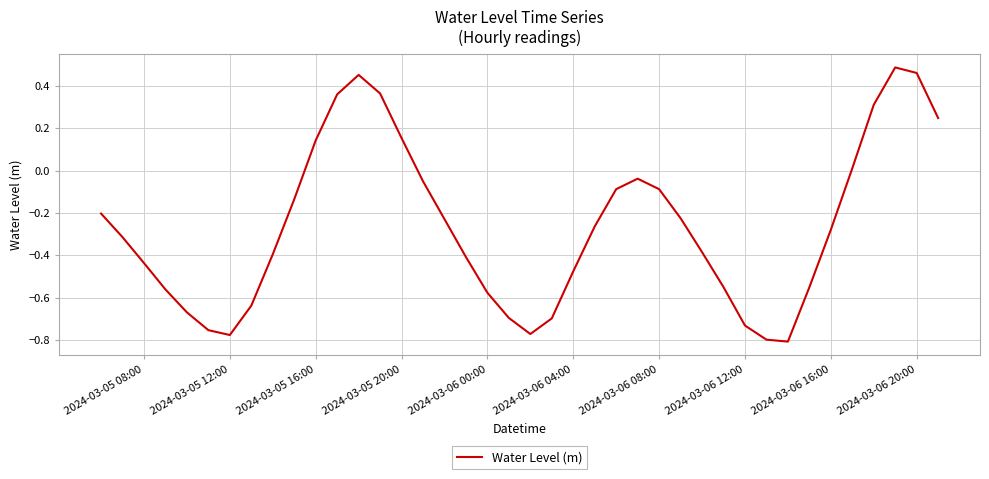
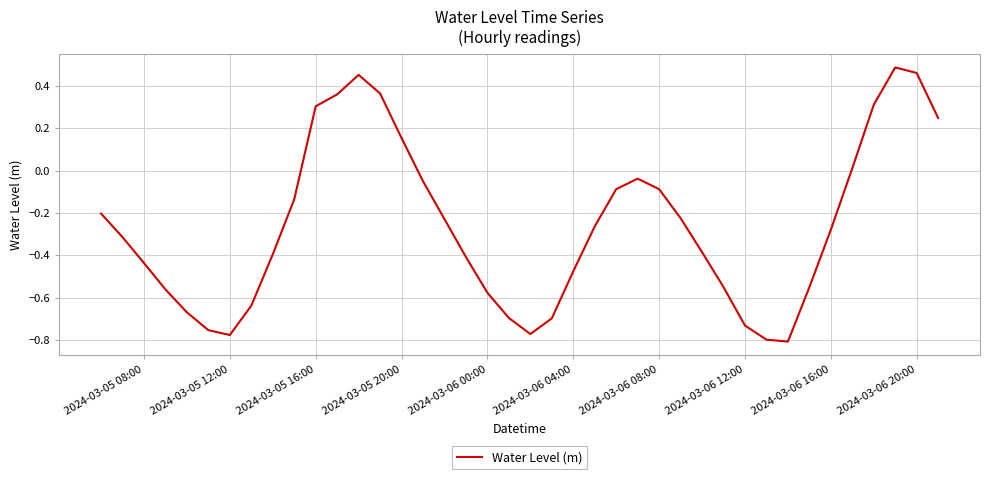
  {
    "2024-03-05 08:00": -0.44,
    "2024-03-05 12:00": -0.78,
-   "2024-03-05 16:00": 0.14,
+   "2024-03-05 16:00": 0.30,
    "2024-03-05 20:00": 0.15,
    "2024-03-06 00:00": -0.58,
    "2024-03-06 04:00": -0.48,
    "2024-03-06 08:00": -0.09,
    "2024-03-06 12:00": -0.73,
    "2024-03-06 16:00": -0.28,
    "2024-03-06 20:00": 0.46
  }
